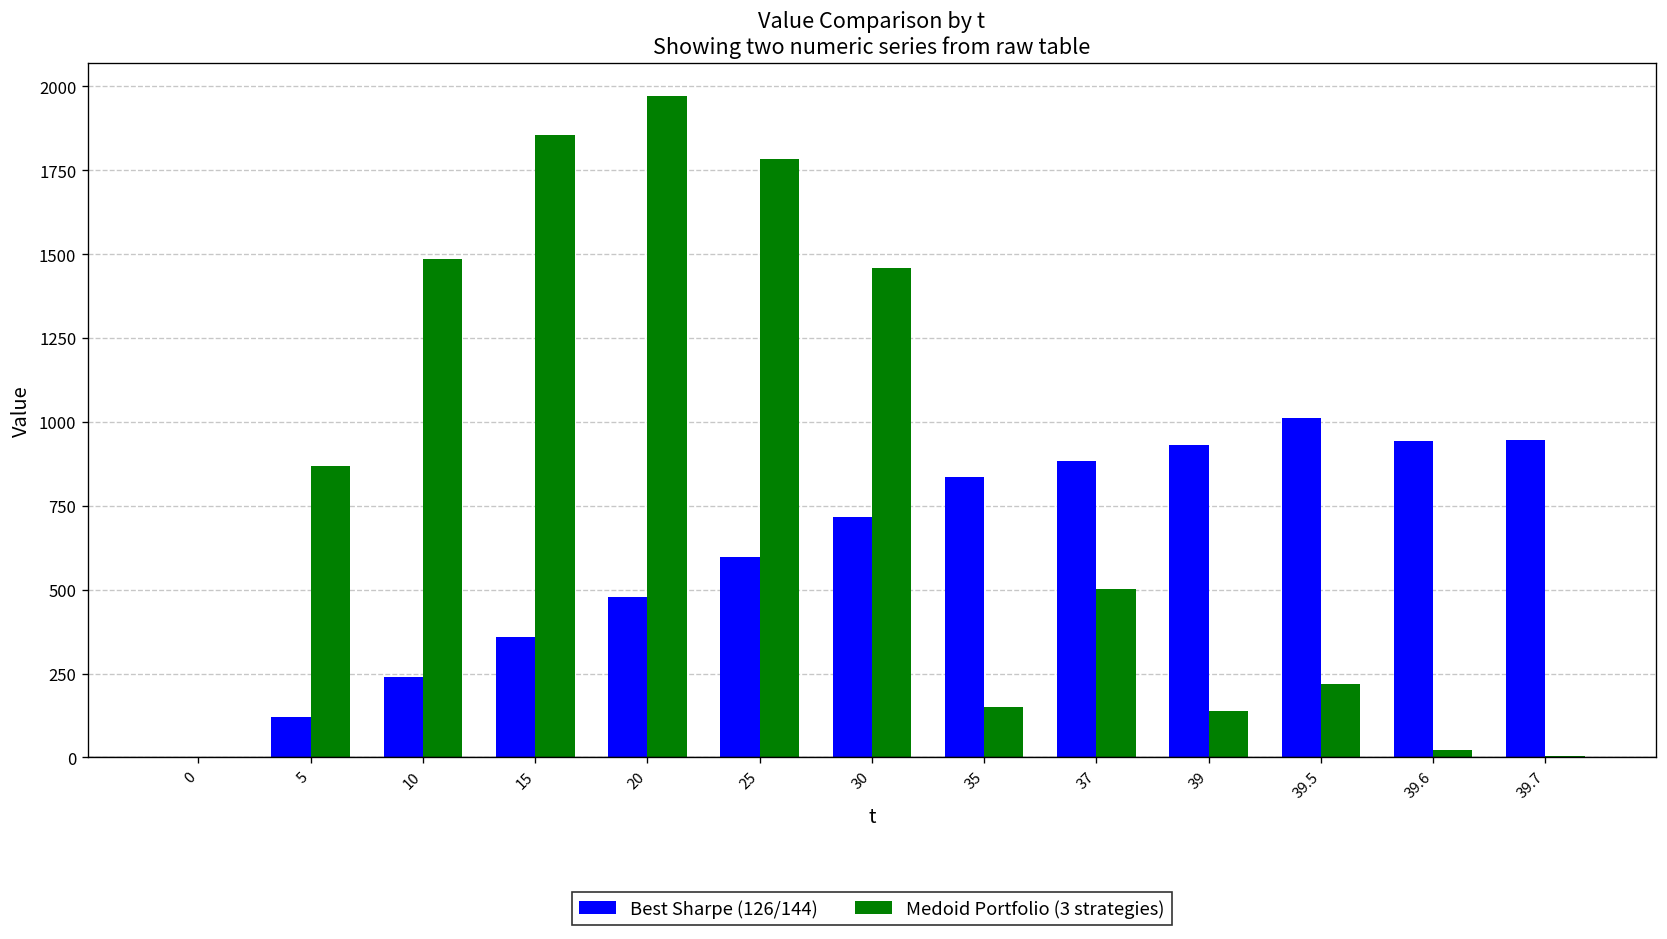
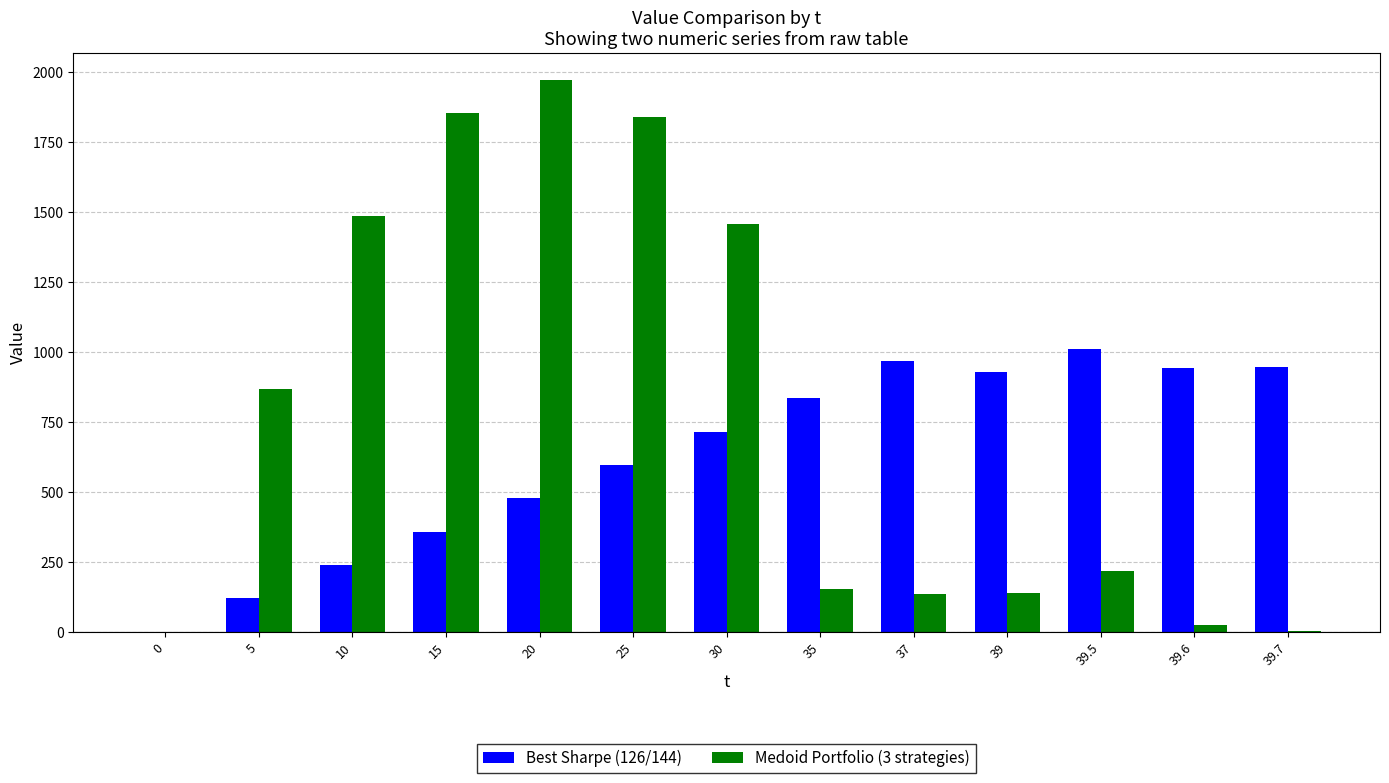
  {
    "Best Sharpe (126/144)": {
      "0": 0,
      "5": 120,
      "10": 240,
      "15": 360,
      "20": 480,
      "25": 600,
      "30": 720,
      "35": 830,
-     "37": 880,
+     "37": 970,
      "39": 930,
      "39.5": 1010,
      "39.6": 940,
      "39.7": 950
    },
    "Medoid Portfolio (3 strategies)": {
      "0": 0,
      "5": 870,
      "10": 1490,
      "15": 1850,
      "20": 1970,
-     "25": 1780,
+     "25": 1840,
      "30": 1460,
      "35": 150,
-     "37": 500,
+     "37": 130,
      "39": 140,
      "39.5": 220,
      "39.6": 20
    }
  }
